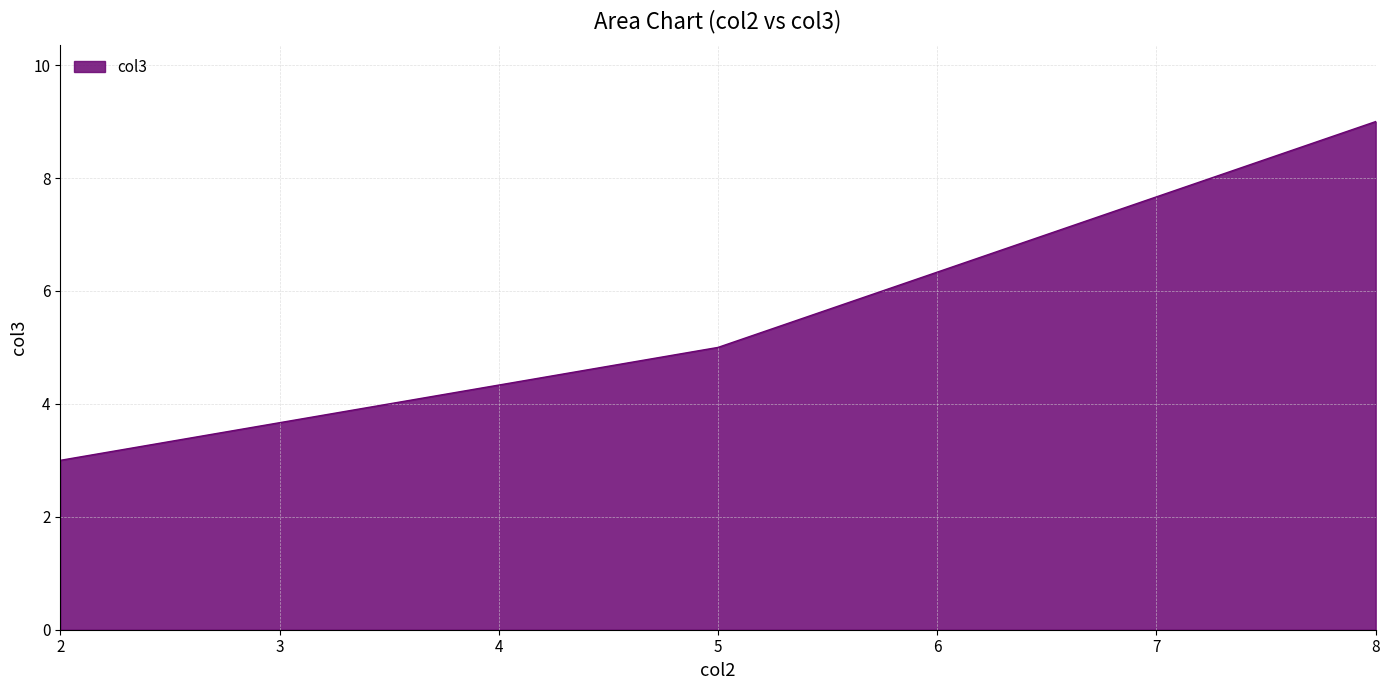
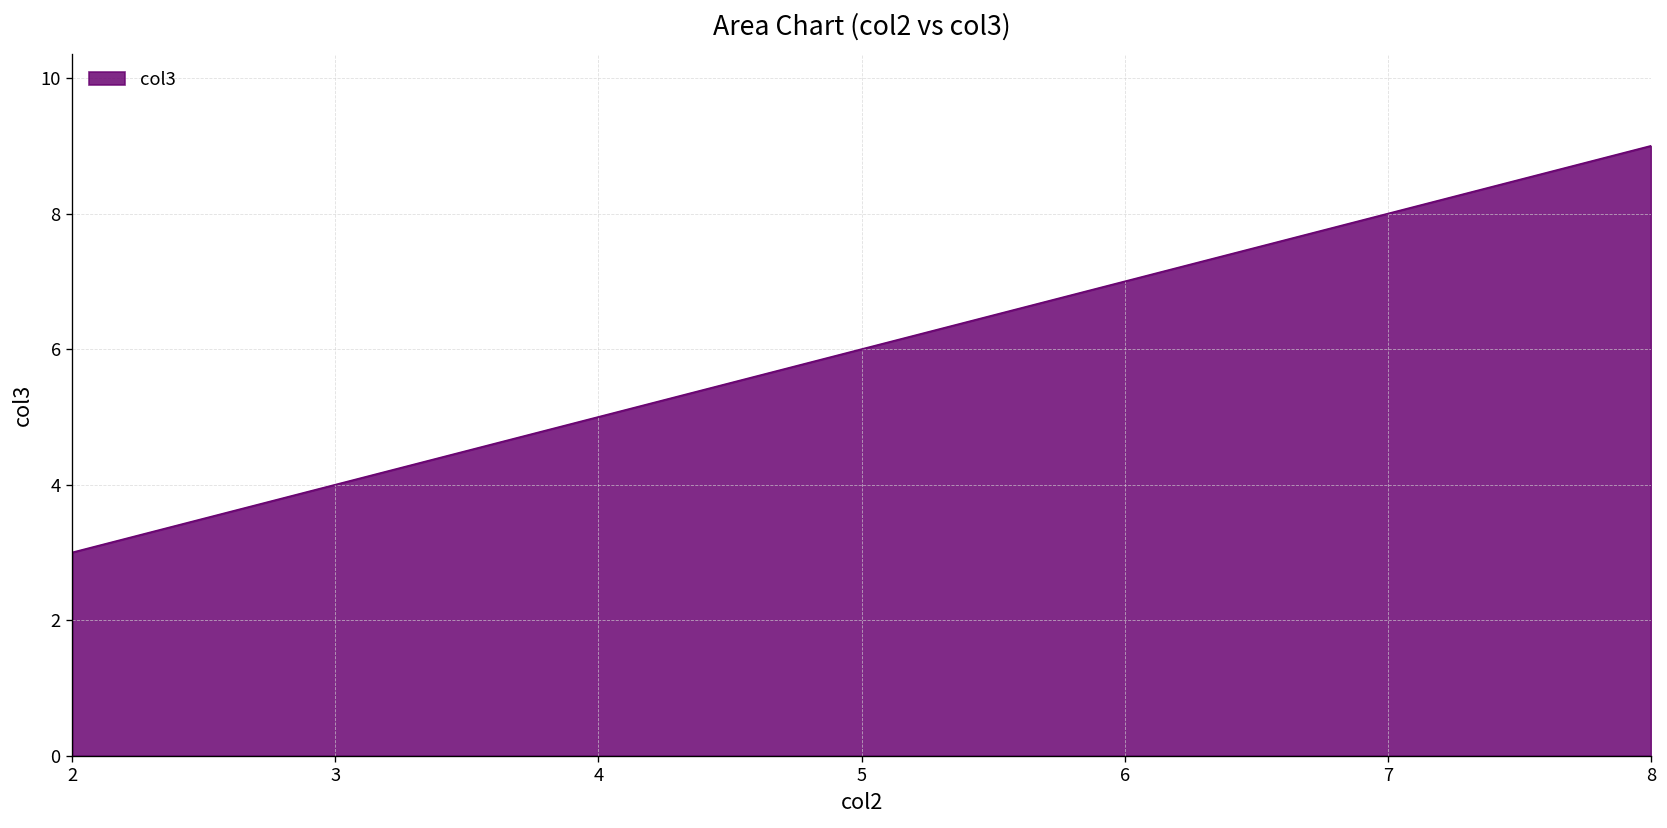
  {
    "2": 3,
-   "5": 5,
+   "5": 6,
    "8": 9
  }
